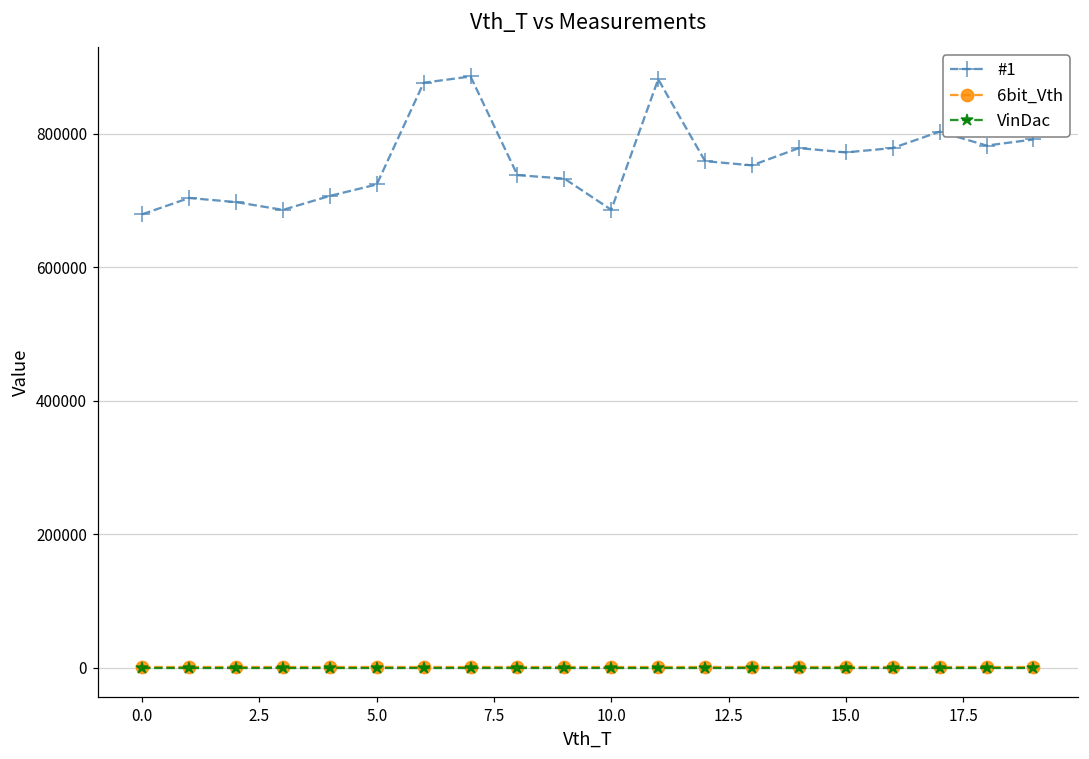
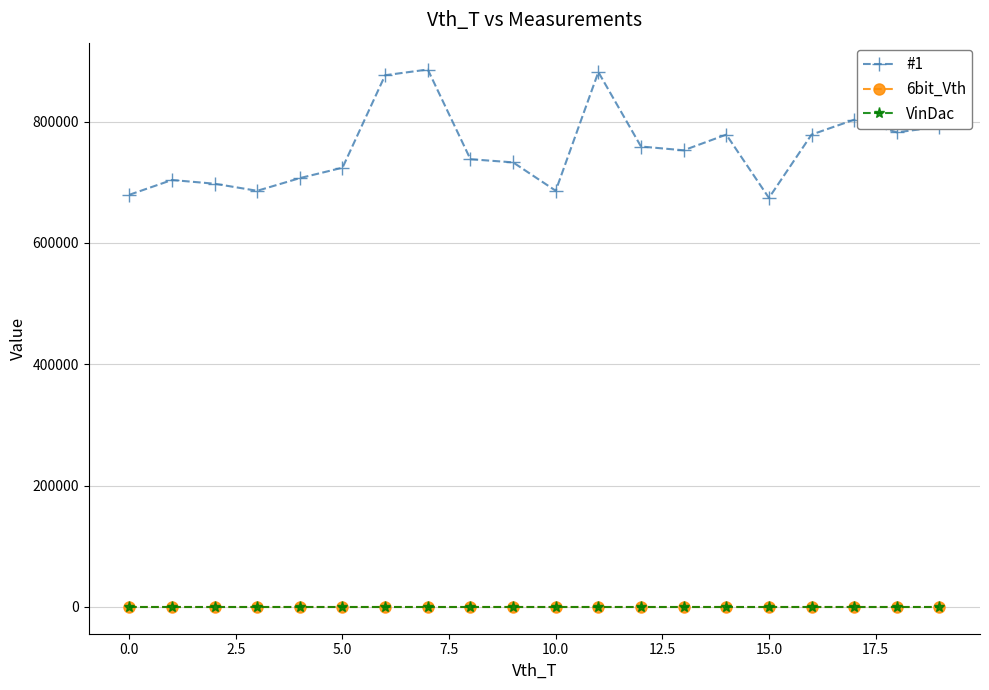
  {
    "#1": {
      "0.0": 680000,
      "5.0": 720000,
      "10.0": 690000,
-     "15.0": 770000
+     "15.0": 670000
    },
    "VinDac": {
      "0.0": 0,
      "5.0": 0,
      "10.0": 0,
      "15.0": 0
    }
  }
